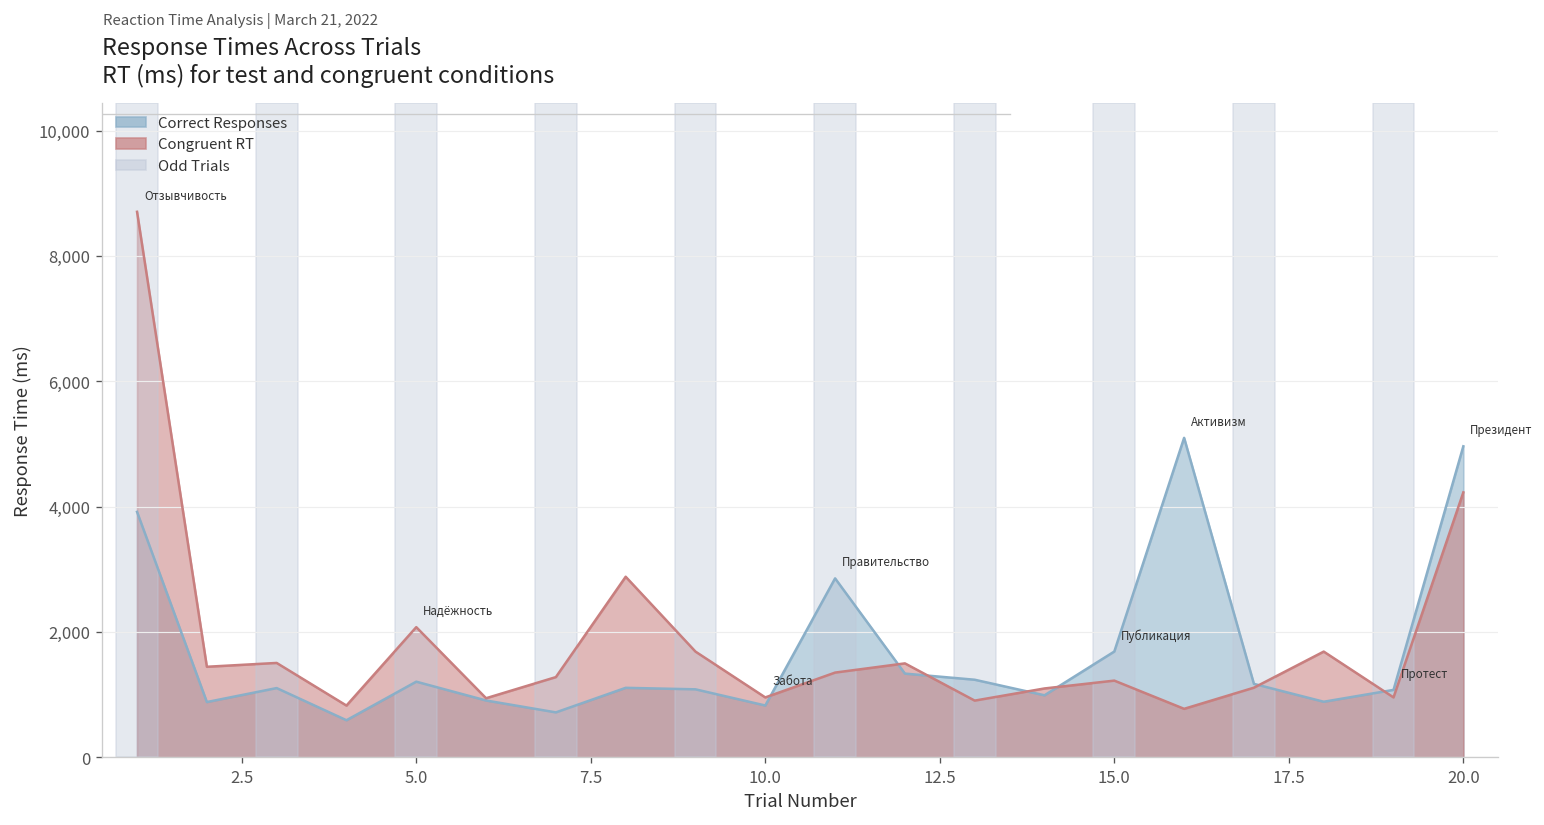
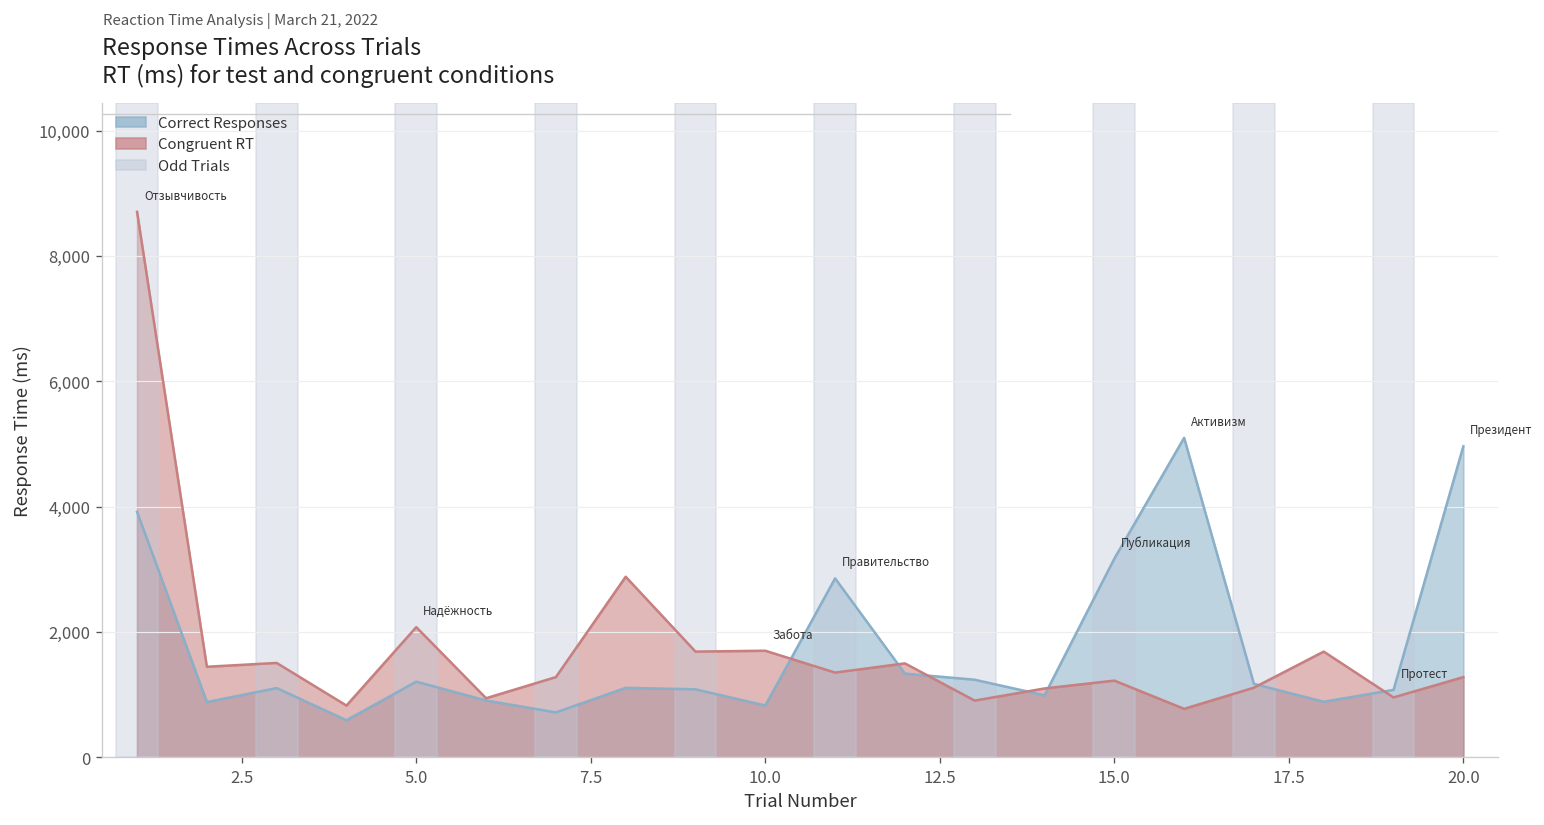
  {
    "Correct Responses": {
      "5.0": "1,200",
      "10.0": "800",
-     "15.0": "1,700",
+     "15.0": "3,200",
      "20.0": "5,000"
    },
    "Congruent RT": {
      "5.0": "2,100",
-     "10.0": "1,000",
+     "10.0": "1,700",
      "15.0": "1,200",
-     "20.0": "4,200"
+     "20.0": "1,300"
    }
  }
